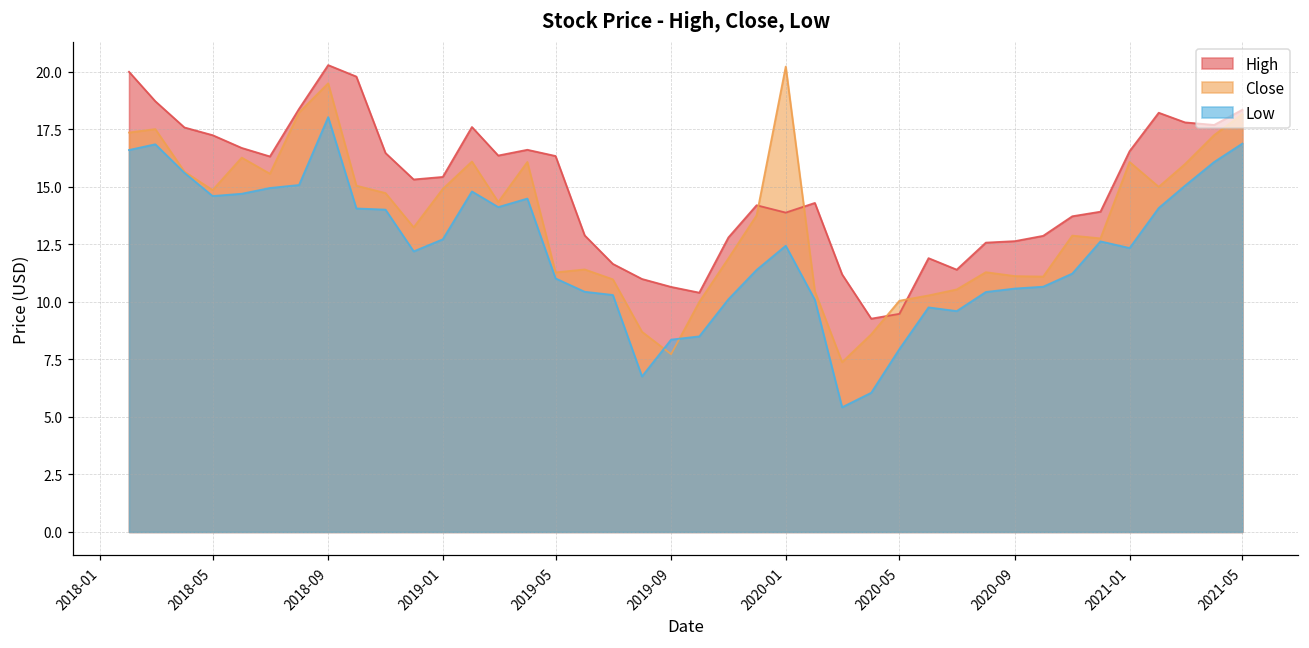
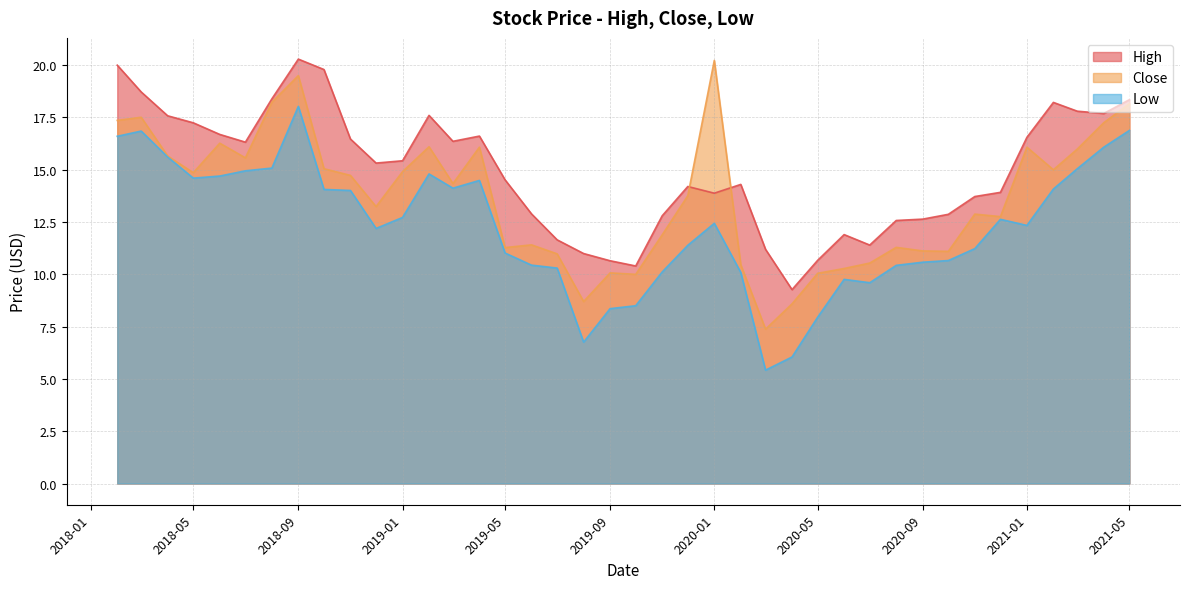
  {
    "High": {
      "2018-05": 17.2,
      "2018-09": 20.3,
      "2019-01": 15.4,
-     "2019-05": 16.3,
+     "2019-05": 14.5,
      "2019-09": 10.6,
      "2020-01": 13.9,
-     "2020-05": 9.5,
+     "2020-05": 10.7,
      "2020-09": 12.6,
      "2021-01": 16.5
    },
    "Close": {
      "2018-05": 14.9,
      "2018-09": 19.5,
      "2019-01": 14.9,
      "2019-05": 11.3,
-     "2019-09": 7.7,
+     "2019-09": 10.1,
      "2020-01": 20.2,
      "2020-05": 10.1,
      "2020-09": 11.1,
      "2021-01": 16.1
    },
    "Low": {
      "2018-05": 14.6,
      "2018-09": 18.0,
      "2019-01": 12.7,
      "2019-05": 11.0,
      "2019-09": 8.4,
      "2020-01": 12.4,
      "2020-05": 7.9,
      "2020-09": 10.6,
      "2021-01": 12.3,
      "2021-05": 16.9
    }
  }
